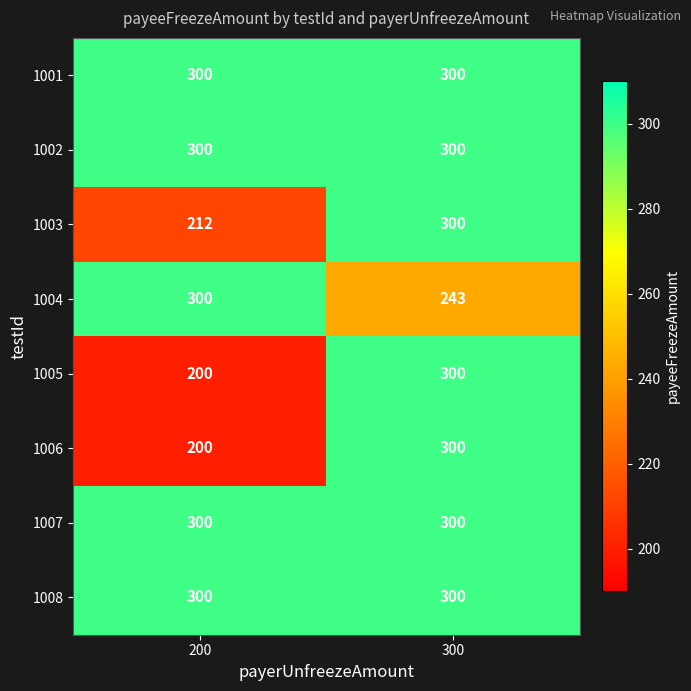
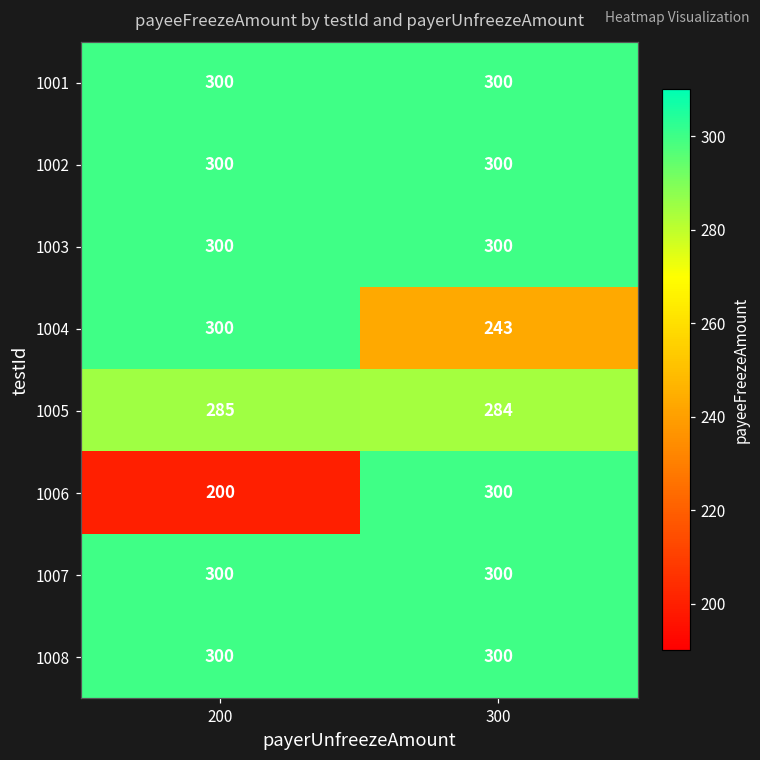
  {
    "1001": {
      "200": 300,
      "300": 300
    },
    "1002": {
      "200": 300,
      "300": 300
    },
    "1003": {
-     "200": 212,
+     "200": 300,
      "300": 300
    },
    "1004": {
      "200": 300,
      "300": 243
    },
    "1005": {
-     "200": 200,
-     "300": 300
+     "200": 285,
+     "300": 284
    },
    "1006": {
      "200": 200,
      "300": 300
    },
    "1007": {
      "200": 300,
      "300": 300
    },
    "1008": {
      "200": 300,
      "300": 300
    }
  }
